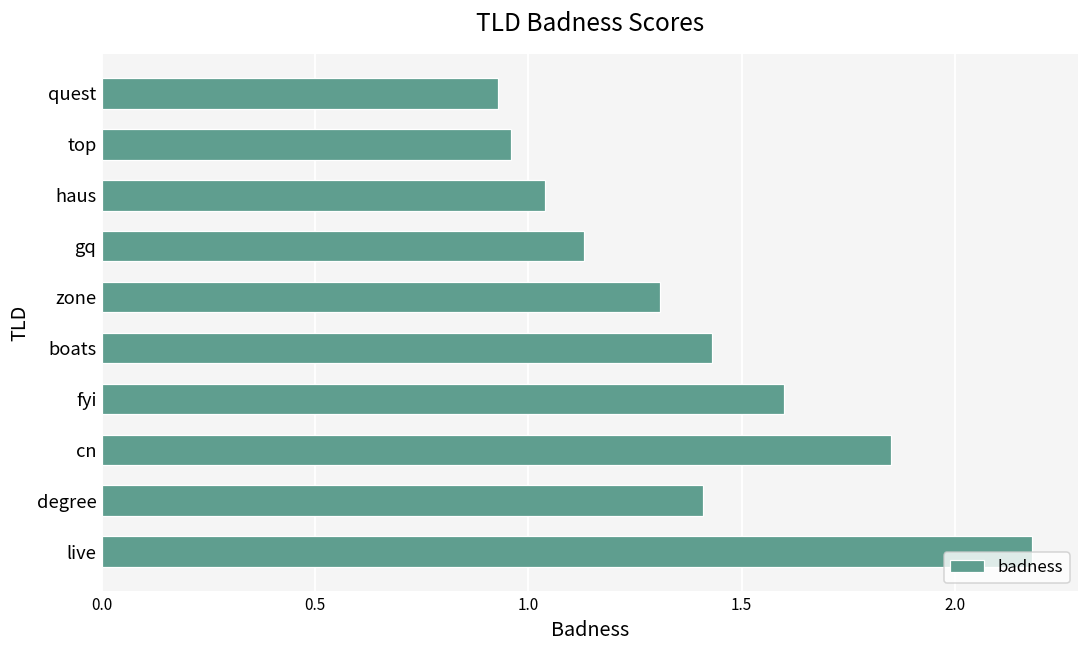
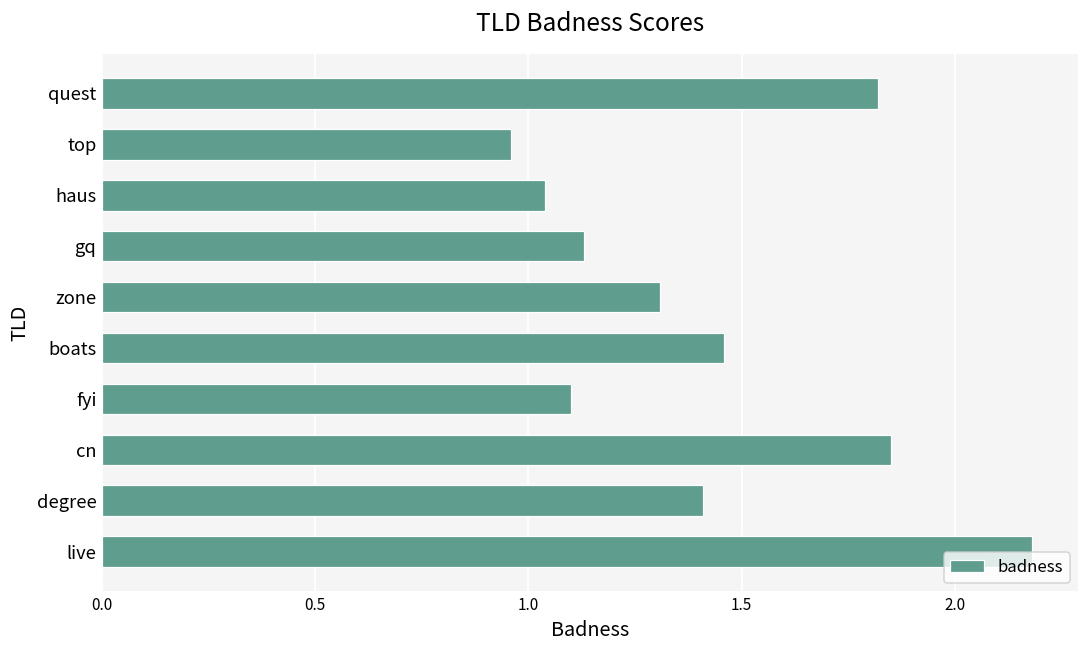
  {
-   "quest": 0.93,
+   "quest": 1.82,
    "top": 0.96,
    "haus": 1.04,
    "gq": 1.13,
    "zone": 1.31,
-   "boats": 1.43,
-   "fyi": 1.6,
+   "boats": 1.46,
+   "fyi": 1.1,
    "cn": 1.85,
    "degree": 1.41
  }
